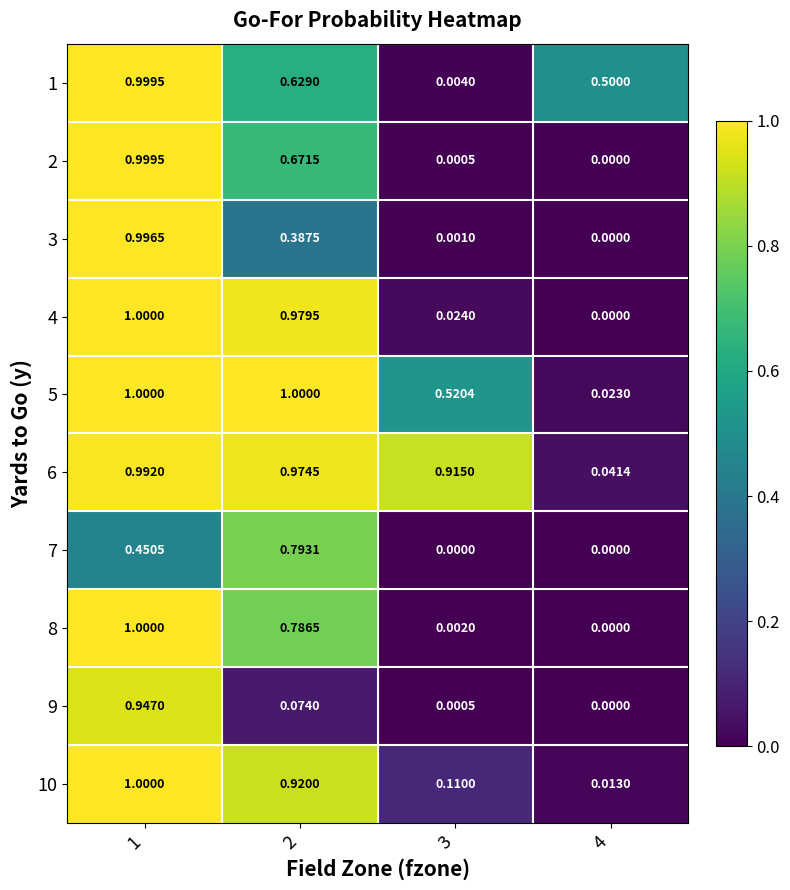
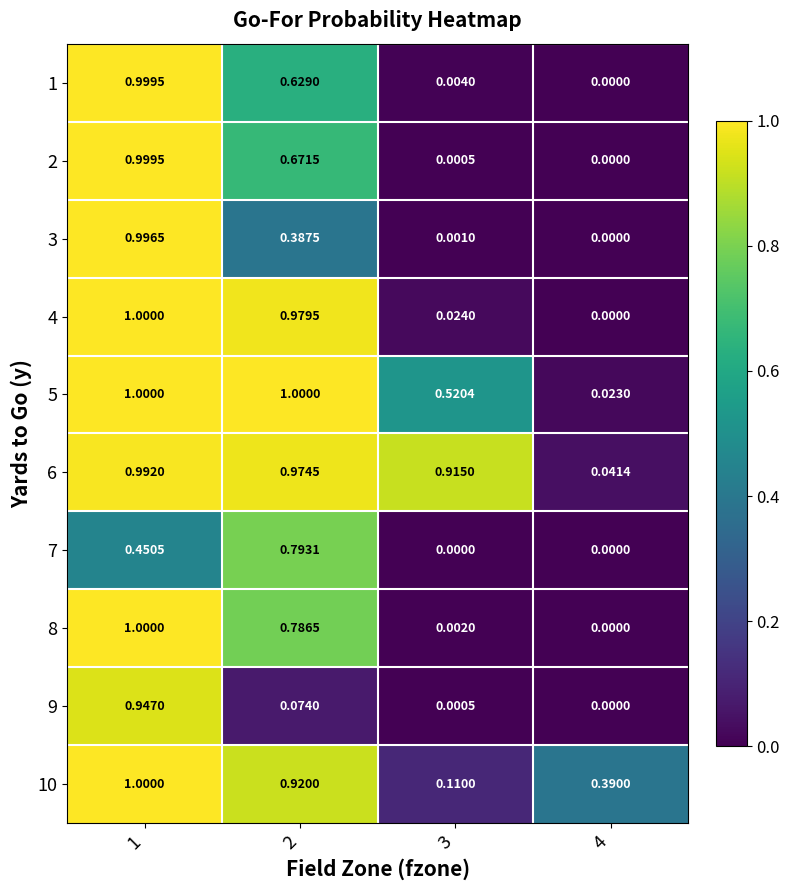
  {
    "1": {
      "1": 0.9995,
      "2": 0.6290,
      "3": 0.0040,
-     "4": 0.5000
+     "4": 0.0000
    },
    "2": {
      "1": 0.9995,
      "2": 0.6715,
      "3": 0.0005,
      "4": 0.0000
    },
    "3": {
      "1": 0.9965,
      "2": 0.3875,
      "3": 0.0010,
      "4": 0.0000
    },
    "4": {
      "1": 1.0000,
      "2": 0.9795,
      "3": 0.0240,
      "4": 0.0000
    },
    "5": {
      "1": 1.0000,
      "2": 1.0000,
      "3": 0.5204,
      "4": 0.0230
    },
    "6": {
      "1": 0.9920,
      "2": 0.9745,
      "3": 0.9150,
      "4": 0.0414
    },
    "7": {
      "1": 0.4505,
      "2": 0.7931,
      "3": 0.0000,
      "4": 0.0000
    },
    "8": {
      "1": 1.0000,
      "2": 0.7865,
      "3": 0.0020,
      "4": 0.0000
    },
    "9": {
      "1": 0.9470,
      "2": 0.0740,
      "3": 0.0005,
      "4": 0.0000
    },
    "10": {
      "1": 1.0000,
      "2": 0.9200,
      "3": 0.1100,
-     "4": 0.0130
+     "4": 0.3900
    }
  }
